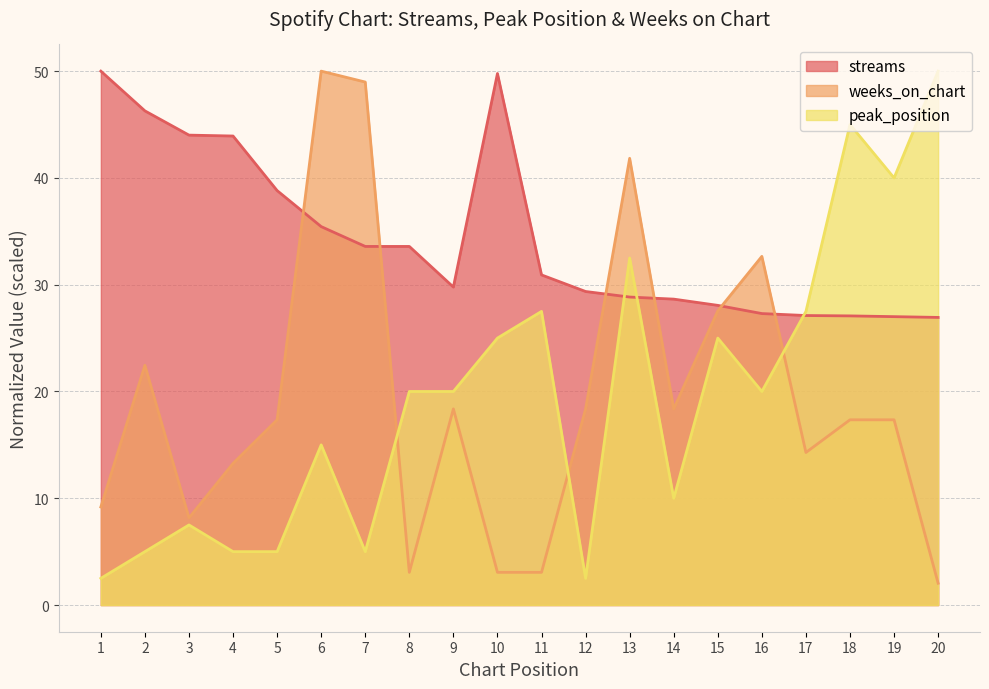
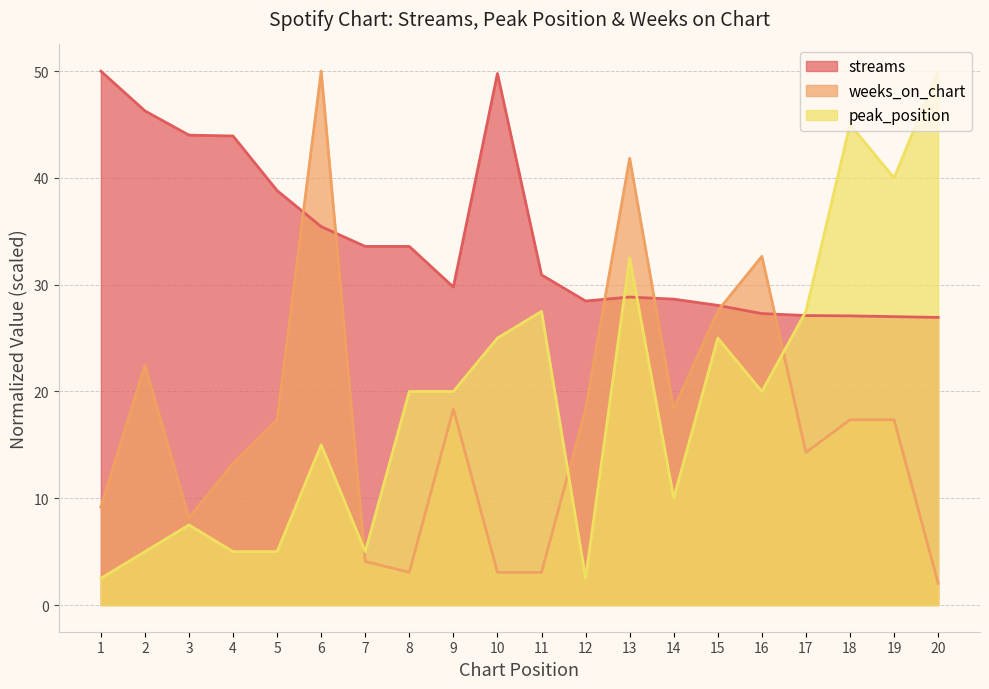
  {
    "streams": {
      "1": 50.0,
      "2": 46.3,
      "3": 44.0,
      "4": 43.9,
      "5": 38.8,
      "6": 35.4,
      "7": 33.6,
      "8": 33.6,
      "9": 29.8,
      "10": 49.8,
      "11": 30.9,
-     "12": 29.4,
+     "12": 28.5,
      "13": 28.8,
      "14": 28.6,
      "15": 28.1,
      "16": 27.3,
      "17": 27.1,
      "18": 27.1,
      "19": 27.0,
      "20": 26.9
    },
    "weeks_on_chart": {
      "1": 9.2,
      "2": 22.4,
      "3": 8.2,
      "4": 13.3,
      "5": 17.3,
      "6": 50.0,
-     "7": 49.0,
+     "7": 4.1,
      "8": 3.1,
      "9": 18.4,
      "10": 3.1,
      "11": 3.1,
      "12": 18.4,
      "13": 41.8,
      "14": 18.4,
      "15": 27.6,
      "16": 32.7,
      "17": 14.3,
      "18": 17.3,
      "19": 17.3,
      "20": 2.0
    },
    "peak_position": {
      "1": 2.5,
      "2": 5.0,
      "3": 7.5,
      "4": 5.0,
      "5": 5.0,
      "6": 15.0,
      "7": 5.0,
      "8": 20.0,
      "9": 20.0,
      "10": 25.0,
      "11": 27.5,
      "12": 2.5,
      "13": 32.5,
      "14": 10.0,
      "15": 25.0,
      "16": 20.0,
      "17": 27.5,
      "19": 40.0
    }
  }
